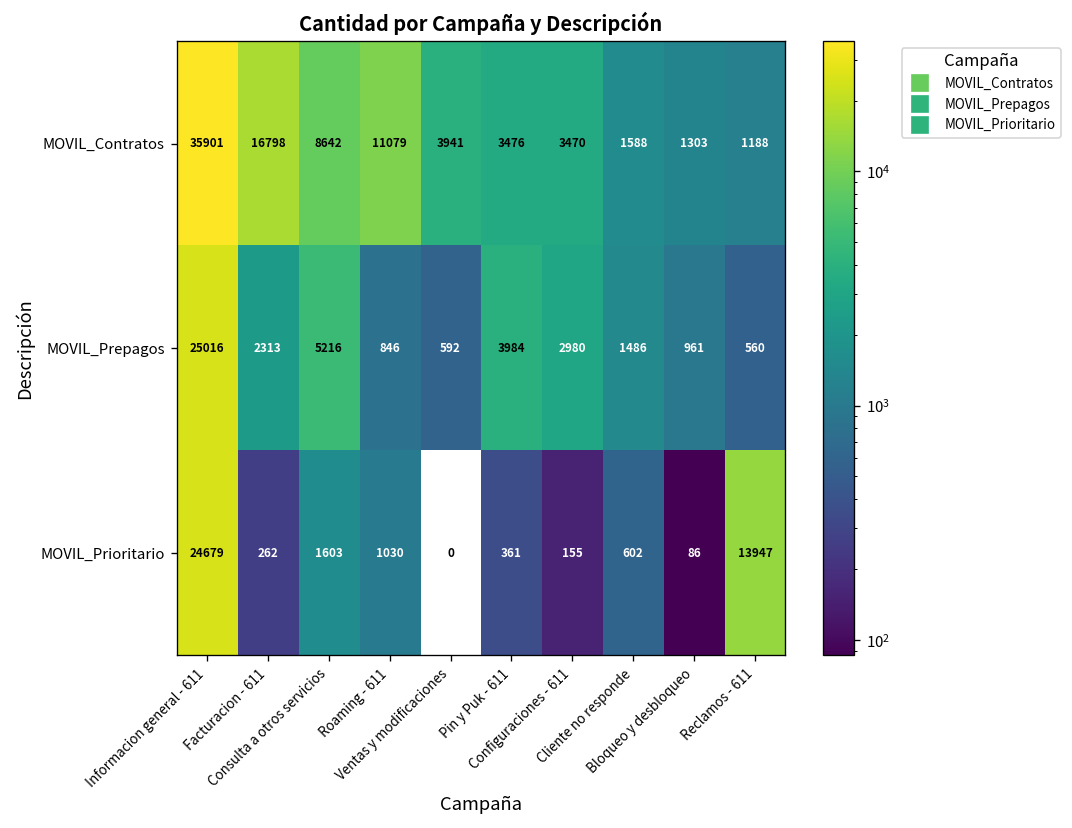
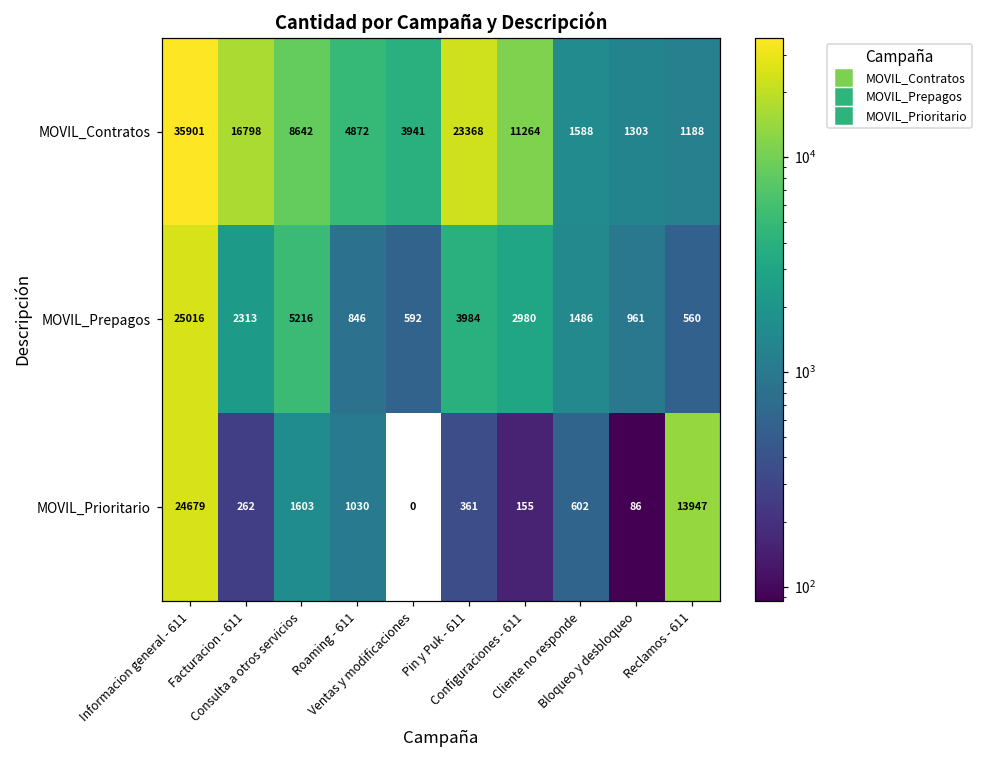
  {
    "MOVIL_Contratos": {
      "Informacion general - 611": 35901,
      "Facturacion - 611": 16798,
      "Consulta a otros servicios": 8642,
-     "Roaming - 611": 11079,
+     "Roaming - 611": 4872,
      "Ventas y modificaciones": 3941,
-     "Pin y Puk - 611": 3476,
-     "Configuraciones - 611": 3470,
+     "Pin y Puk - 611": 23368,
+     "Configuraciones - 611": 11264,
      "Cliente no responde": 1588,
      "Bloqueo y desbloqueo": 1303,
      "Reclamos - 611": 1188
    },
    "MOVIL_Prepagos": {
      "Informacion general - 611": 25016,
      "Facturacion - 611": 2313,
      "Consulta a otros servicios": 5216,
      "Roaming - 611": 846,
      "Ventas y modificaciones": 592,
      "Pin y Puk - 611": 3984,
      "Configuraciones - 611": 2980,
      "Cliente no responde": 1486,
      "Bloqueo y desbloqueo": 961,
      "Reclamos - 611": 560
    },
    "MOVIL_Prioritario": {
      "Informacion general - 611": 24679,
      "Facturacion - 611": 262,
      "Consulta a otros servicios": 1603,
      "Roaming - 611": 1030,
      "Ventas y modificaciones": 0,
      "Pin y Puk - 611": 361,
      "Configuraciones - 611": 155,
      "Cliente no responde": 602,
      "Bloqueo y desbloqueo": 86,
      "Reclamos - 611": 13947
    }
  }
